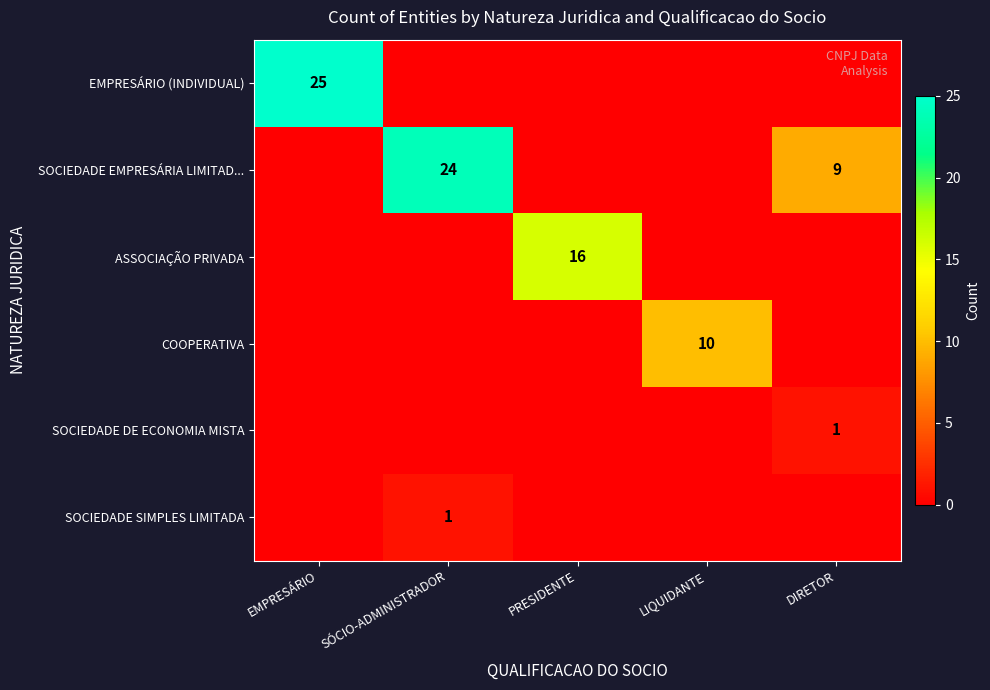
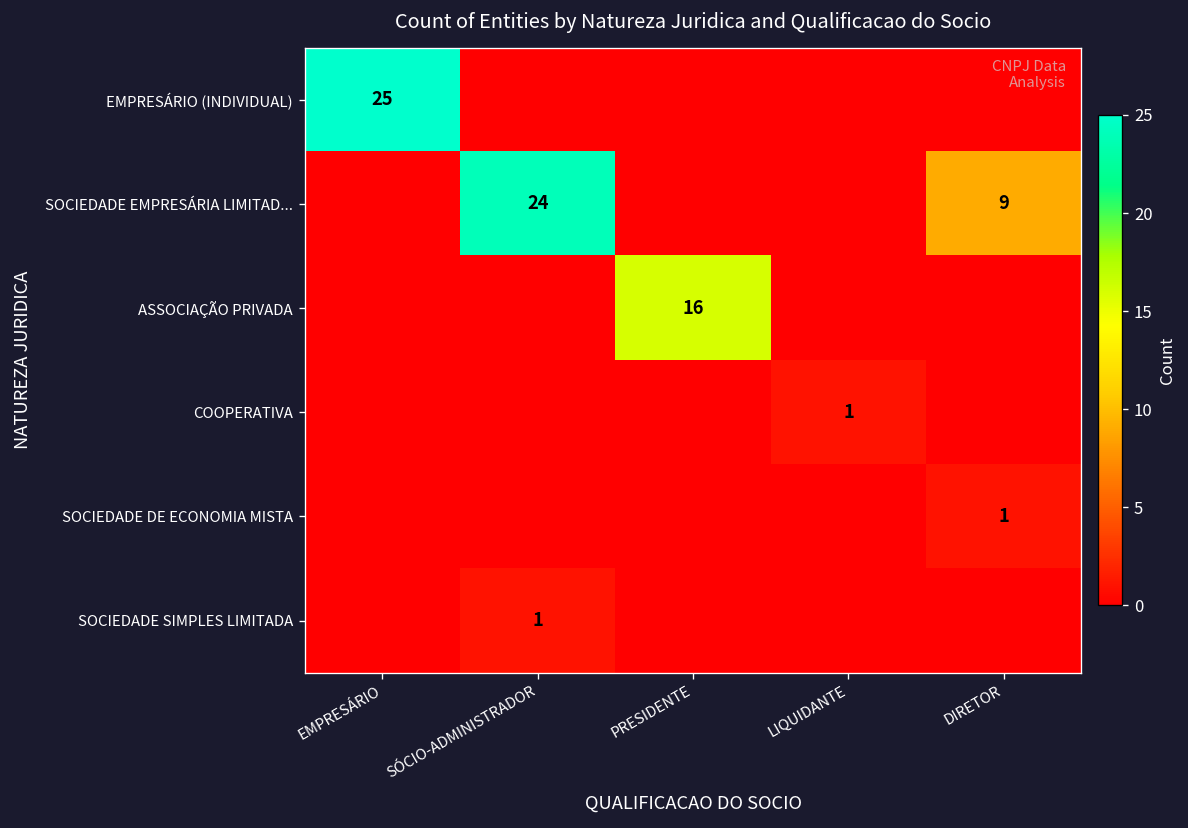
  {
    "EMPRESÁRIO (INDIVIDUAL)": {
      "EMPRESÁRIO": 25
    },
    "SOCIEDADE EMPRESÁRIA LIMITAD...": {
      "SÓCIO-ADMINISTRADOR": 24,
      "DIRETOR": 9
    },
    "ASSOCIAÇÃO PRIVADA": {
      "PRESIDENTE": 16
    },
    "COOPERATIVA": {
-     "LIQUIDANTE": 10
+     "LIQUIDANTE": 1
    },
    "SOCIEDADE DE ECONOMIA MISTA": {
      "DIRETOR": 1
    },
    "SOCIEDADE SIMPLES LIMITADA": {
      "SÓCIO-ADMINISTRADOR": 1
    }
  }
